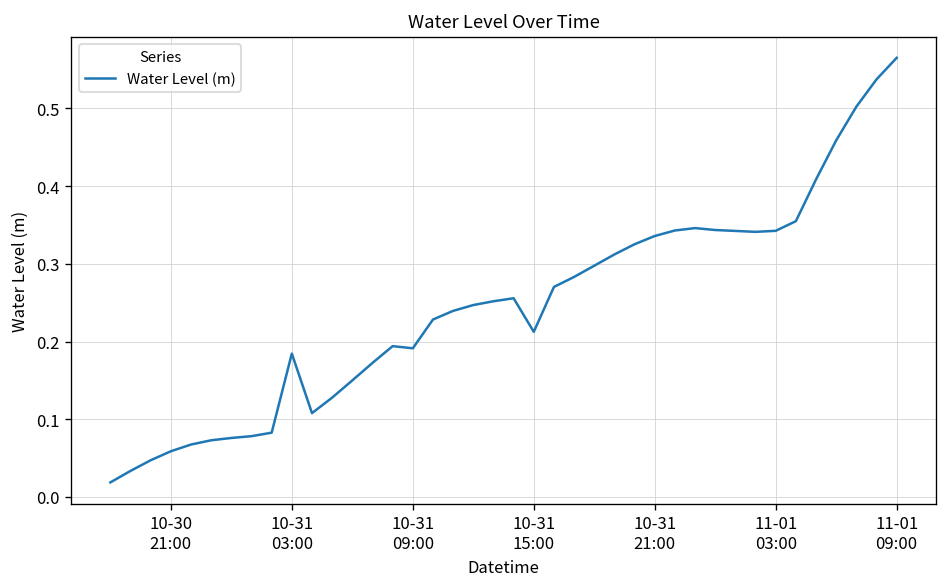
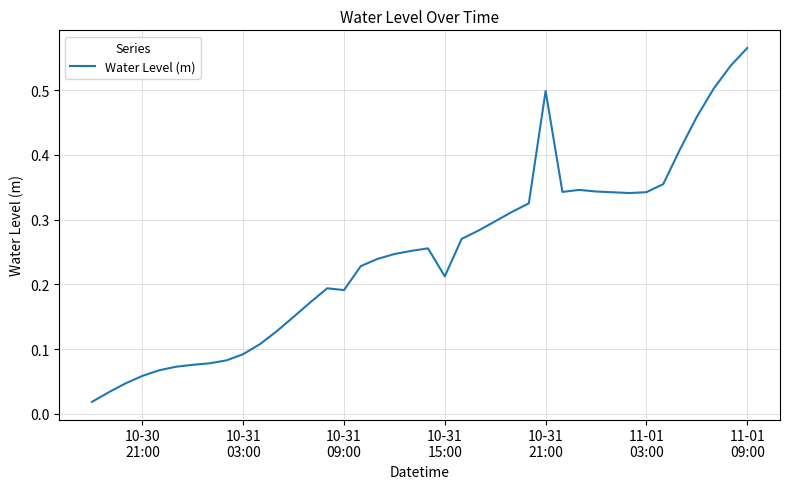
  {
    "10-30 21:00": 0.06,
-   "10-31 03:00": 0.18,
+   "10-31 03:00": 0.09,
    "10-31 09:00": 0.19,
    "10-31 15:00": 0.21,
-   "10-31 21:00": 0.34,
+   "10-31 21:00": 0.50,
    "11-01 03:00": 0.34,
    "11-01 09:00": 0.57
  }
